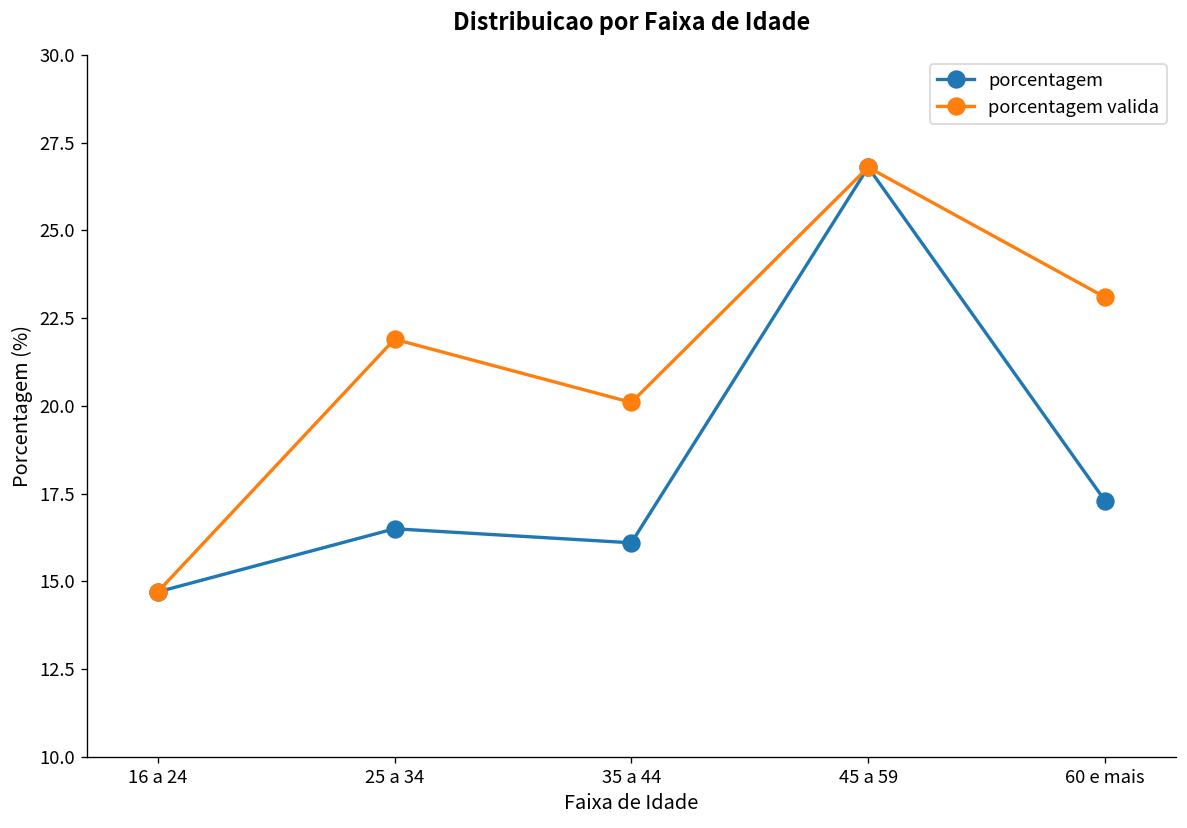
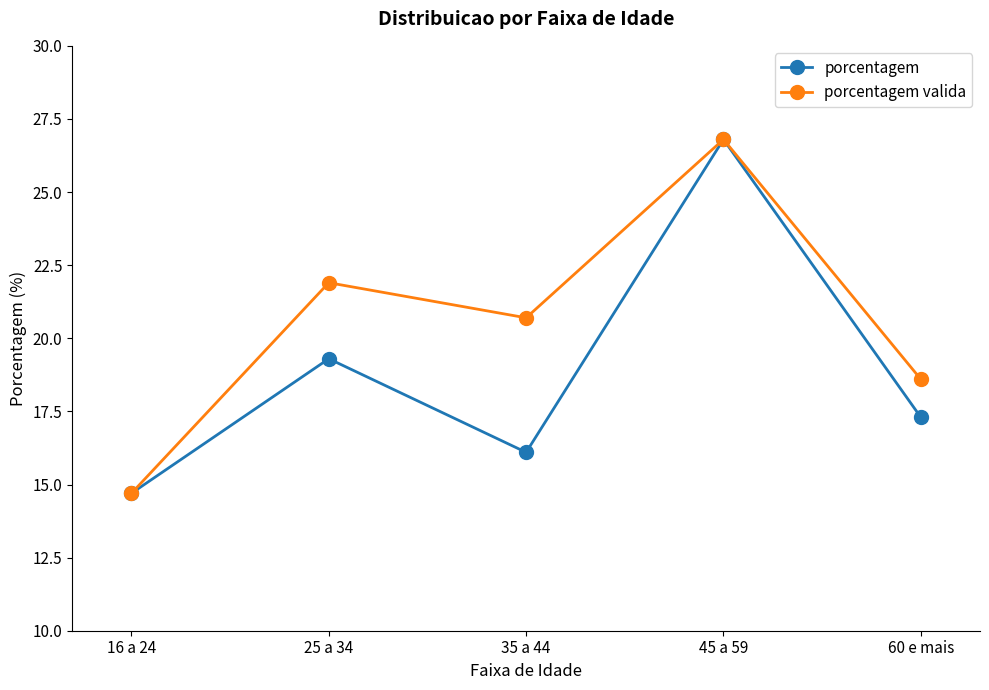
  {
    "porcentagem": {
-     "25 a 34": 16.5,
+     "25 a 34": 19.3,
      "35 a 44": 16.1,
      "60 e mais": 17.3
    },
    "porcentagem valida": {
      "25 a 34": 21.9,
-     "35 a 44": 20.1,
-     "60 e mais": 23.1
+     "35 a 44": 20.7,
+     "60 e mais": 18.6
    }
  }
